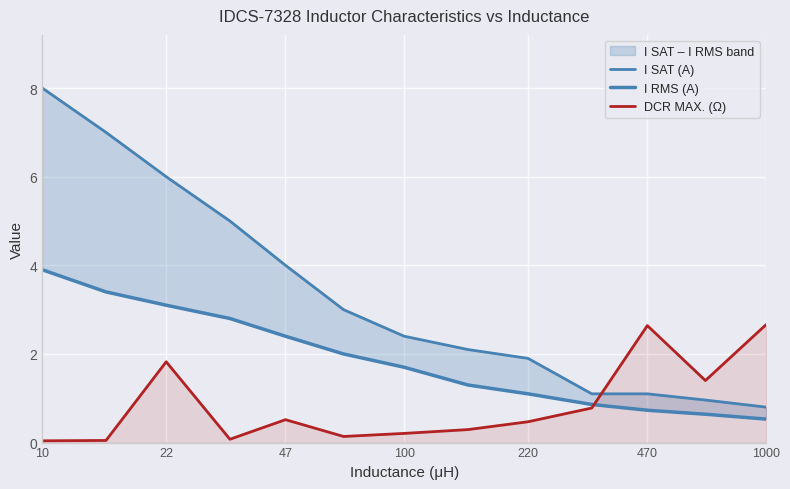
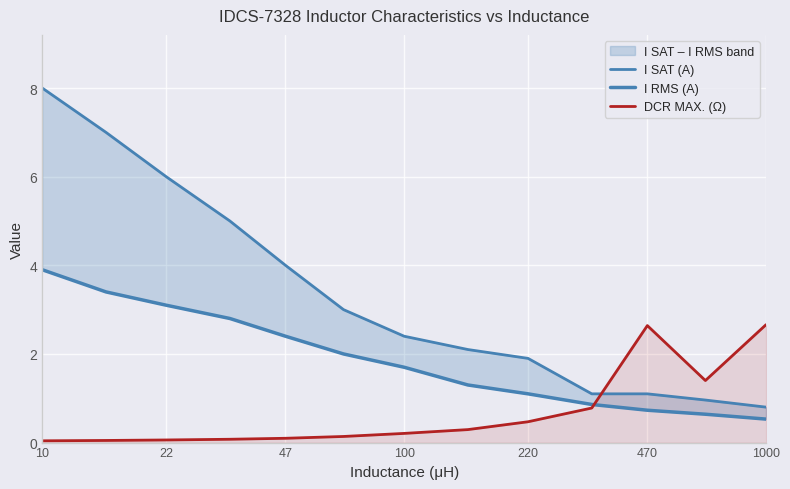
  {
    "DCR MAX. (Ω)": {
      "10": 0.0,
-     "22": 1.8,
-     "47": 0.5,
+     "22": 0.1,
+     "47": 0.1,
      "100": 0.2,
      "220": 0.5,
      "470": 2.6,
      "1000": 2.7
    }
  }
